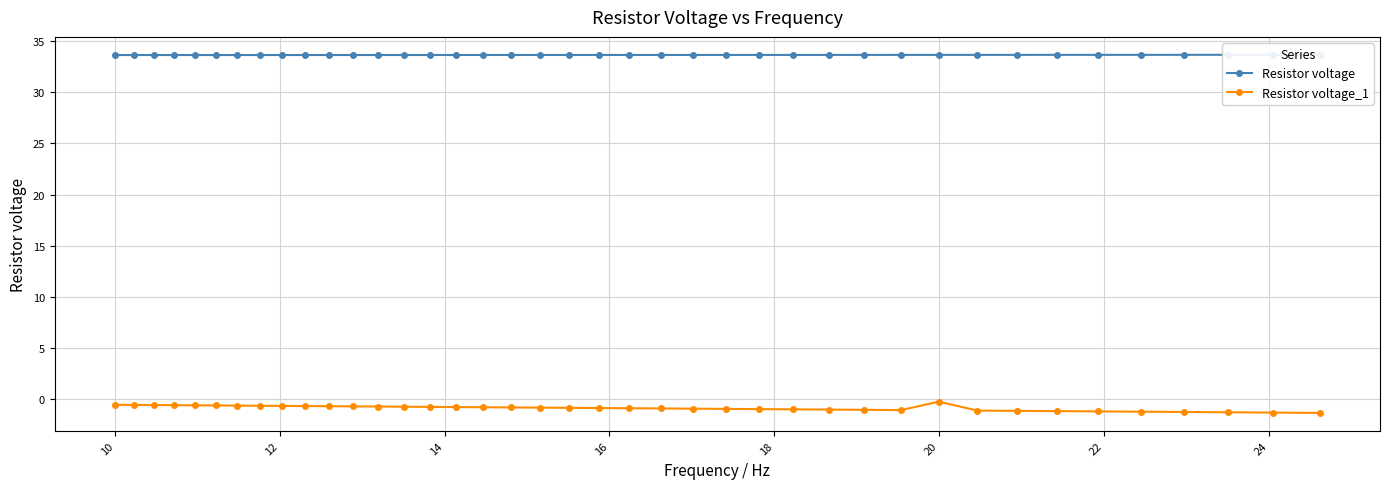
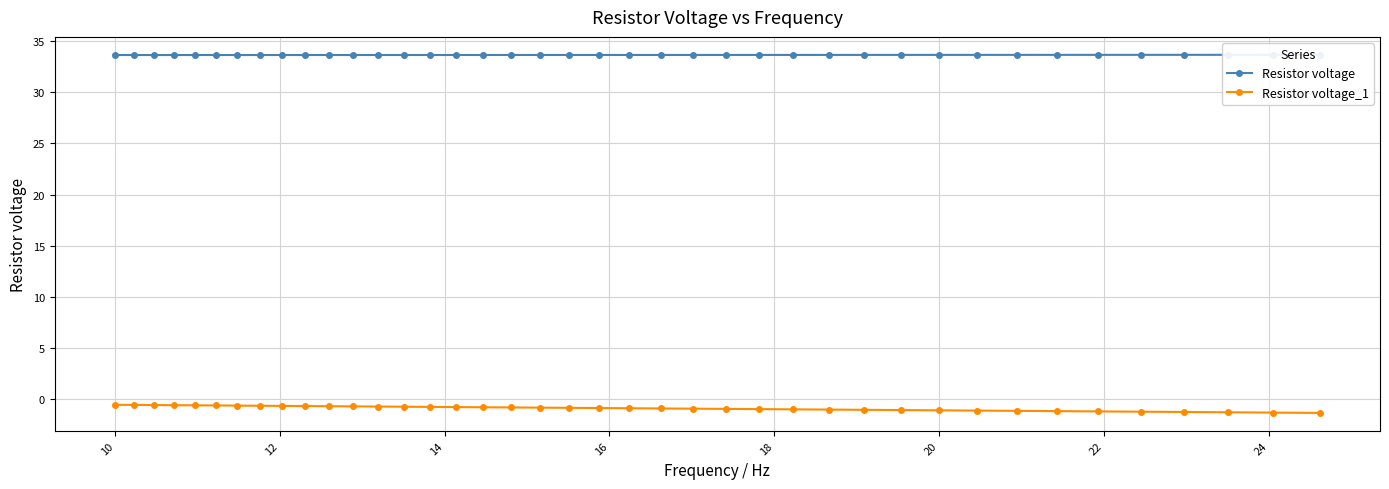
  {
    "Resistor voltage": {
      "10": 33.6,
      "20": 33.6
    },
    "Resistor voltage_1": {
      "10": -0.5,
-     "20": -0.2
+     "20": -1.1
    }
  }
